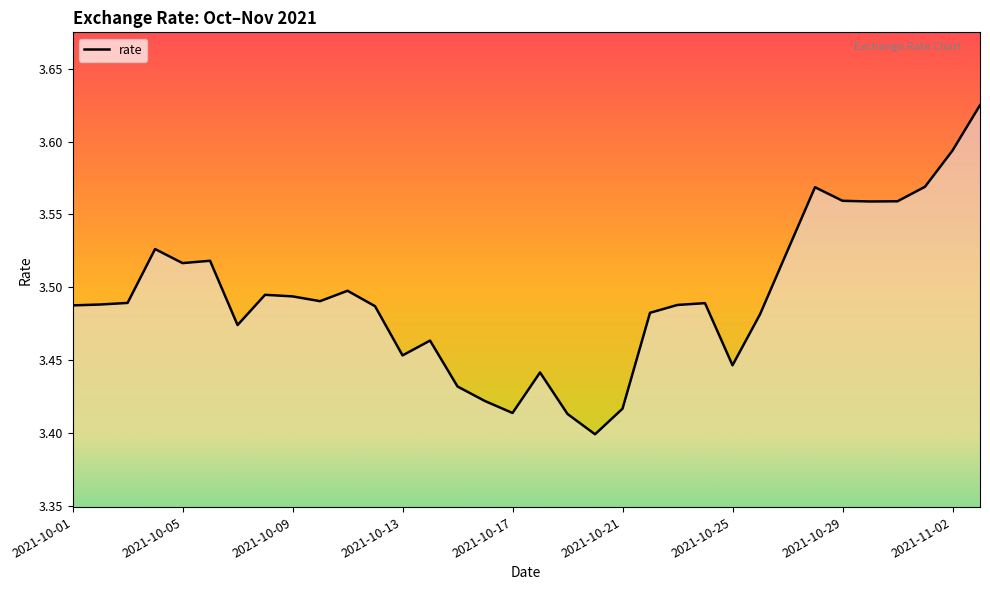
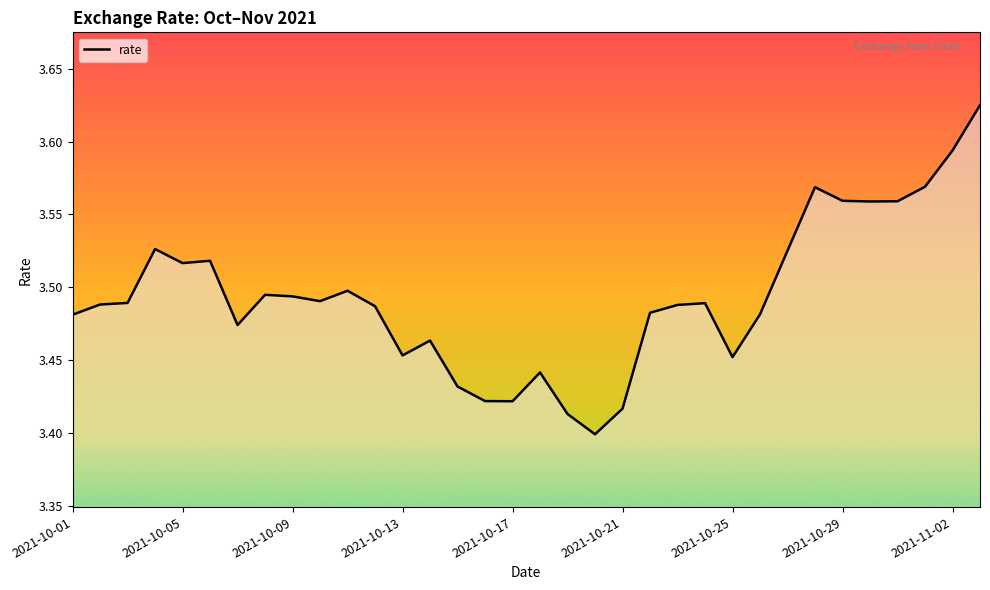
  {
-   "2021-10-01": 3.488,
+   "2021-10-01": 3.481,
    "2021-10-05": 3.517,
    "2021-10-09": 3.494,
    "2021-10-13": 3.453,
-   "2021-10-17": 3.414,
+   "2021-10-17": 3.422,
    "2021-10-21": 3.417,
-   "2021-10-25": 3.446,
+   "2021-10-25": 3.452,
    "2021-10-29": 3.559,
    "2021-11-02": 3.594
  }
